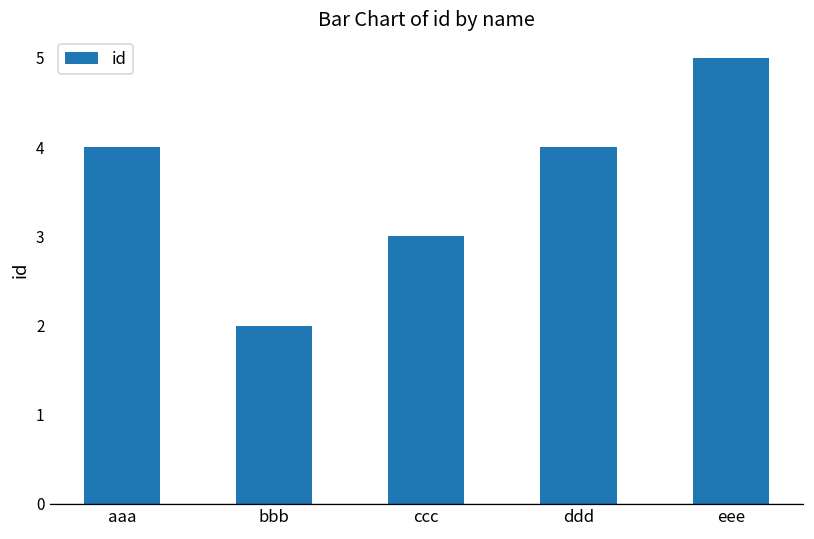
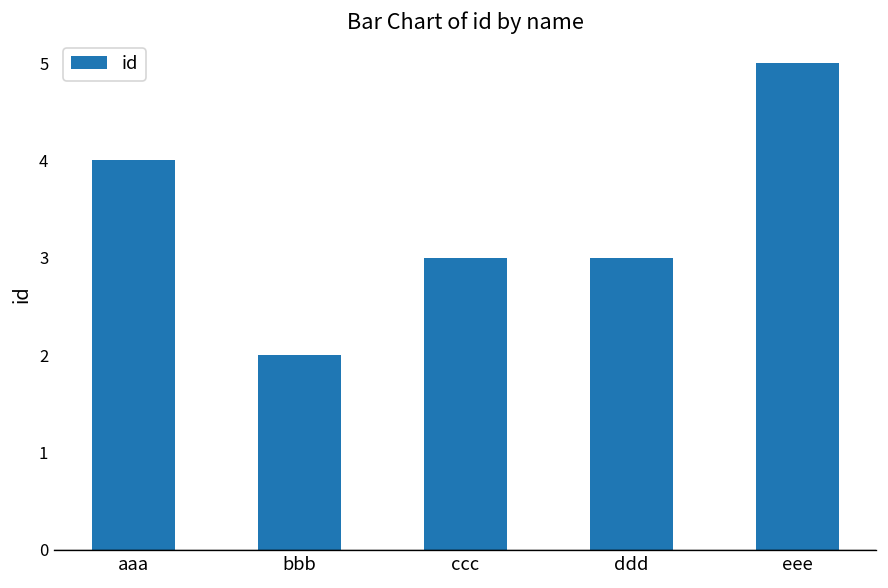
  {
    "aaa": 4,
    "bbb": 2,
    "ccc": 3,
-   "ddd": 4,
+   "ddd": 3,
    "eee": 5
  }
